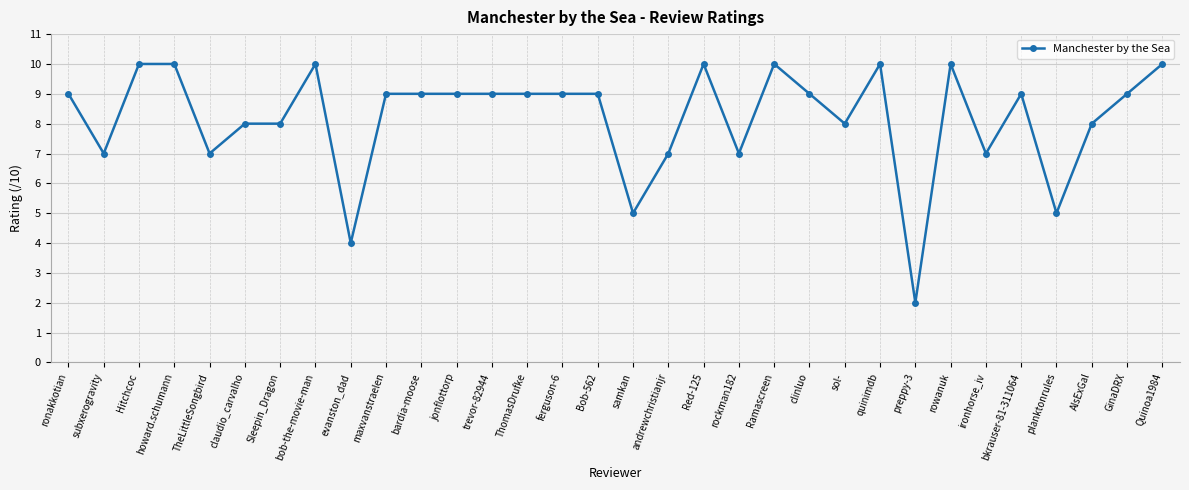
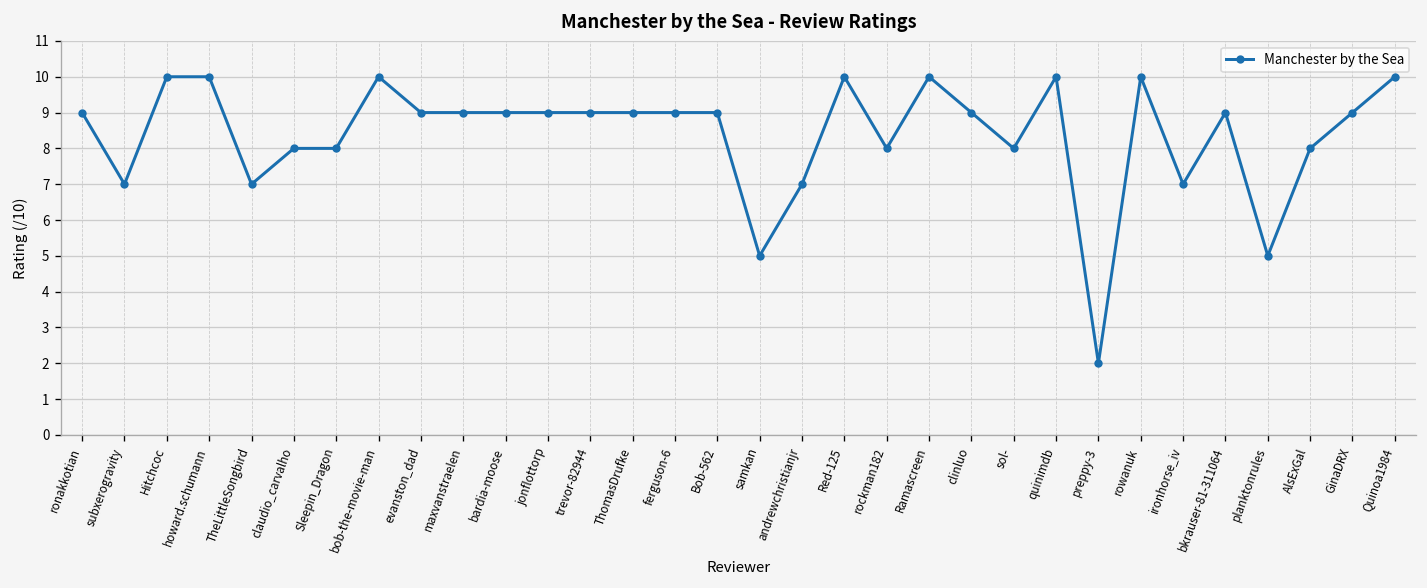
  {
    "ronakkotian": 9,
    "subxerogravity": 7,
    "Hitchcoc": 10,
    "howard.schumann": 10,
    "TheLittleSongbird": 7,
    "claudio_carvalho": 8,
    "Sleepin_Dragon": 8,
    "bob-the-movie-man": 10,
-   "evanston_dad": 4,
+   "evanston_dad": 9,
    "maxvanstraelen": 9,
    "bardia-moose": 9,
    "jonflottorp": 9,
    "trevor-82944": 9,
    "ThomasDrufke": 9,
    "ferguson-6": 9,
    "Bob-562": 9,
    "samkan": 5,
    "andrewchristianjr": 7,
    "Red-125": 10,
-   "rockman182": 7,
+   "rockman182": 8,
    "Ramascreen": 10,
    "clinluo": 9,
    "sol-": 8,
    "quinimdb": 10,
    "preppy-3": 2,
    "rowanuk": 10,
    "ironhorse_iv": 7,
    "bkrauser-81-311064": 9,
    "planktonrules": 5,
    "AlsExGal": 8,
    "GinaDRX": 9,
    "Quinoa1984": 10
  }
